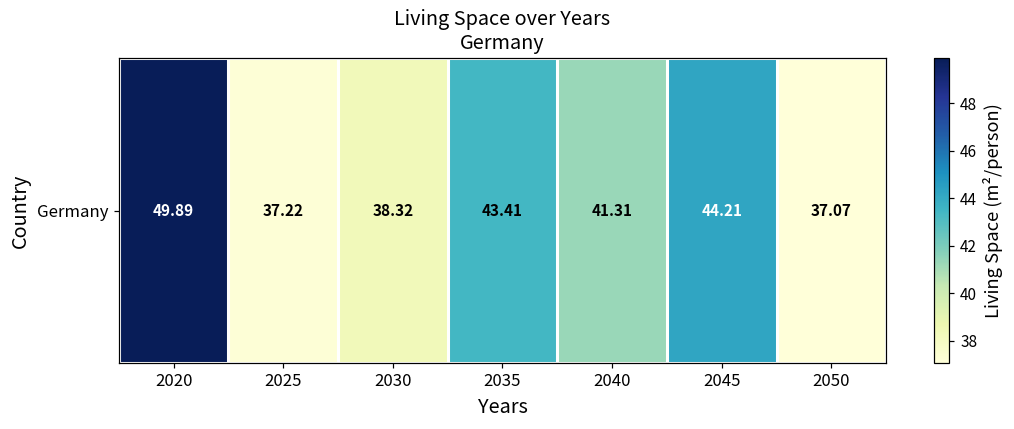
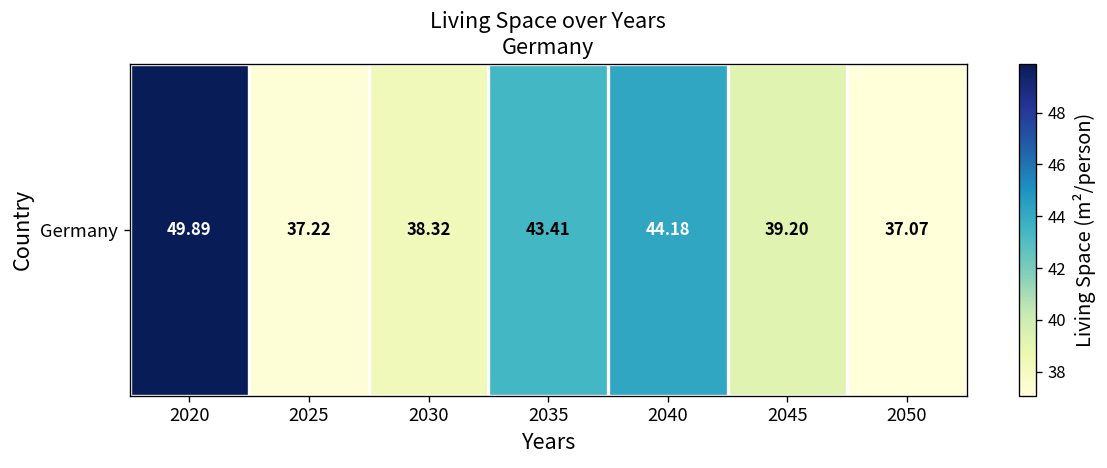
  {
    "Germany": {
      "2020": 49.89,
      "2025": 37.22,
      "2030": 38.32,
      "2035": 43.41,
-     "2040": 41.31,
-     "2045": 44.21,
+     "2040": 44.18,
+     "2045": 39.20,
      "2050": 37.07
    }
  }
